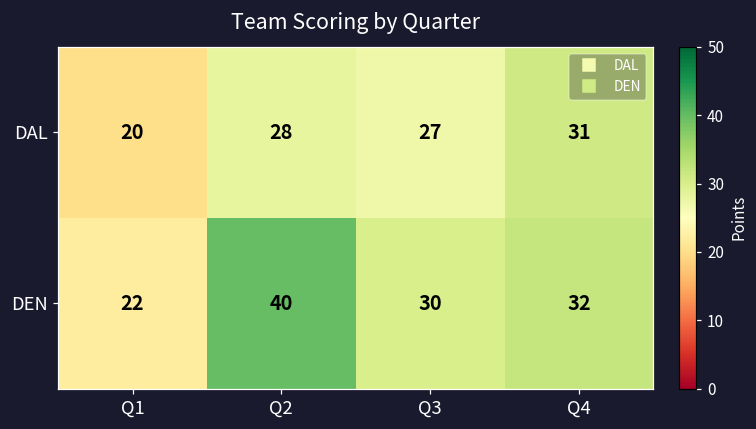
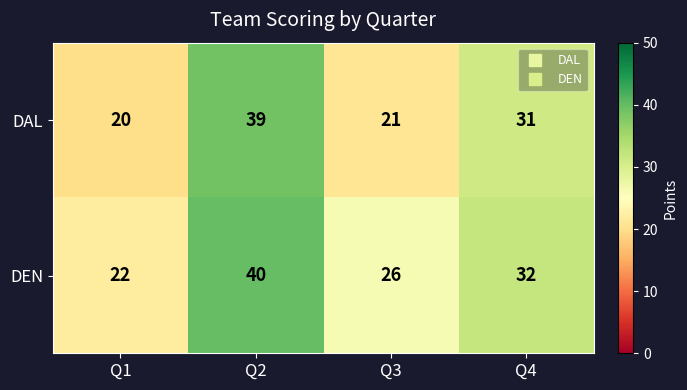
  {
    "DAL": {
      "Q1": 20,
-     "Q2": 28,
-     "Q3": 27,
+     "Q2": 39,
+     "Q3": 21,
      "Q4": 31
    },
    "DEN": {
      "Q1": 22,
      "Q2": 40,
-     "Q3": 30,
+     "Q3": 26,
      "Q4": 32
    }
  }
